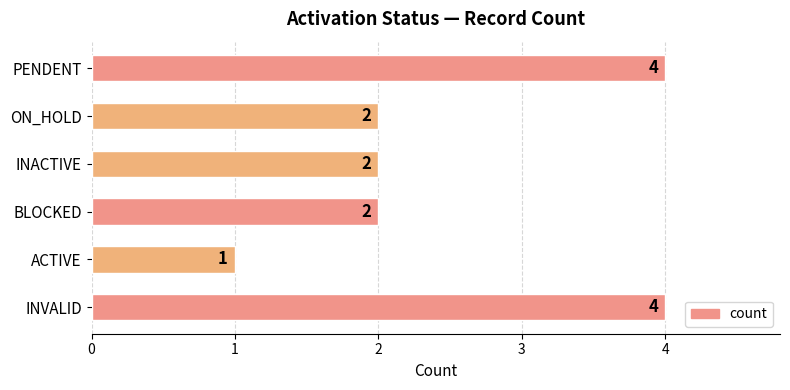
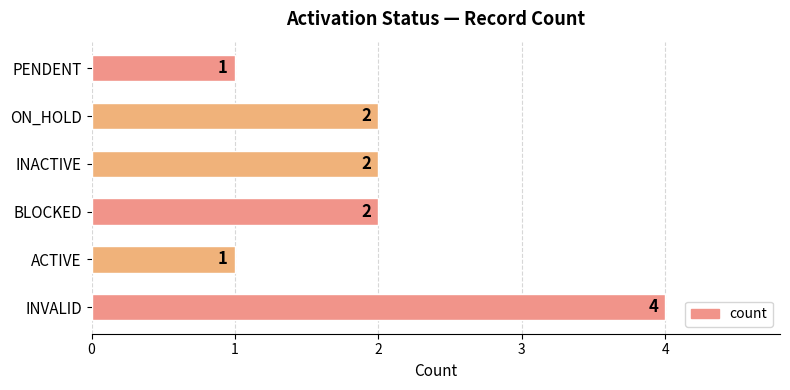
  {
-   "PENDENT": 4,
+   "PENDENT": 1,
    "ON_HOLD": 2,
    "INACTIVE": 2,
    "BLOCKED": 2,
    "ACTIVE": 1,
    "INVALID": 4
  }
